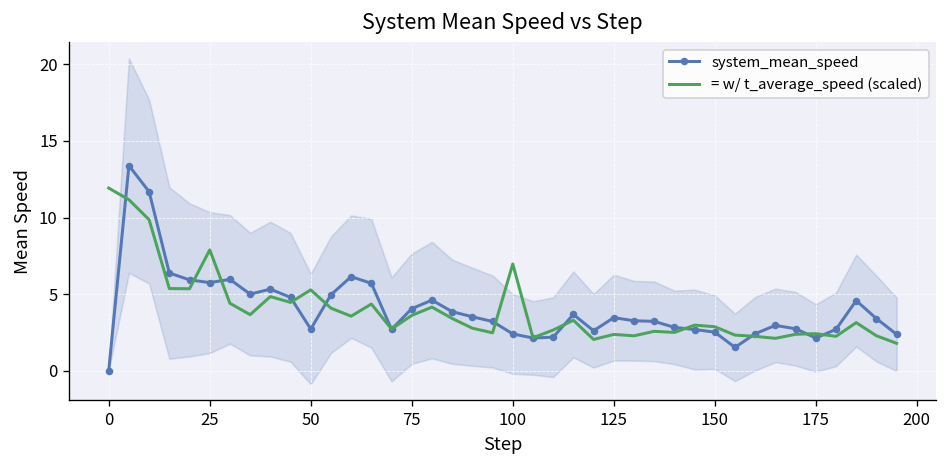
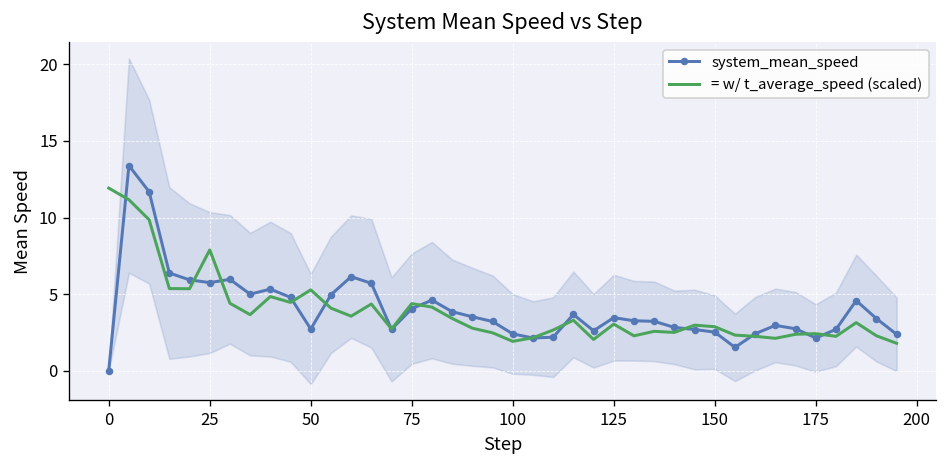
  {
    "= w/ t_average_speed (scaled)": {
      "0": 11.9,
      "25": 7.9,
      "50": 5.3,
-     "75": 3.6,
-     "100": 7.0,
-     "125": 2.4,
+     "75": 4.4,
+     "100": 1.9,
+     "125": 3.0,
      "150": 2.9,
      "175": 2.4
    }
  }
